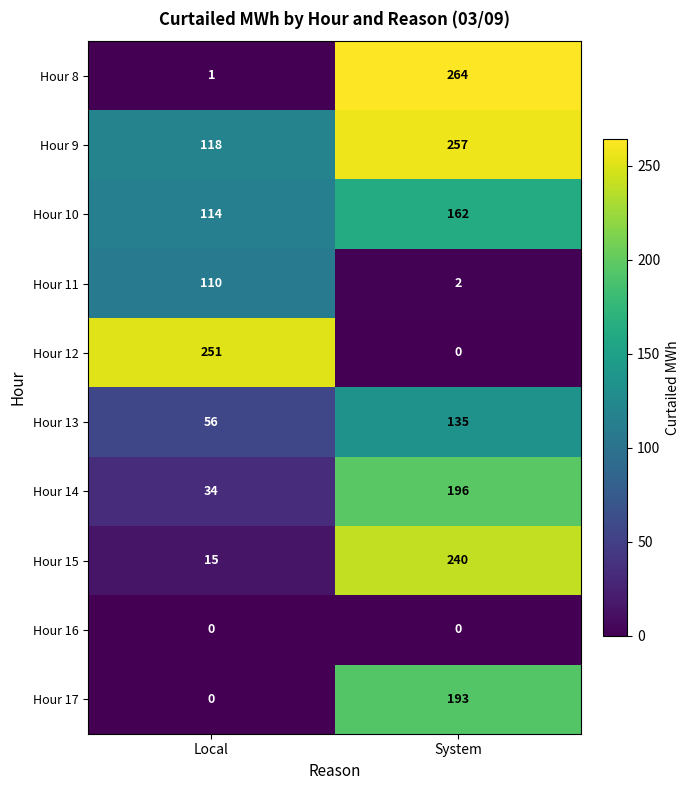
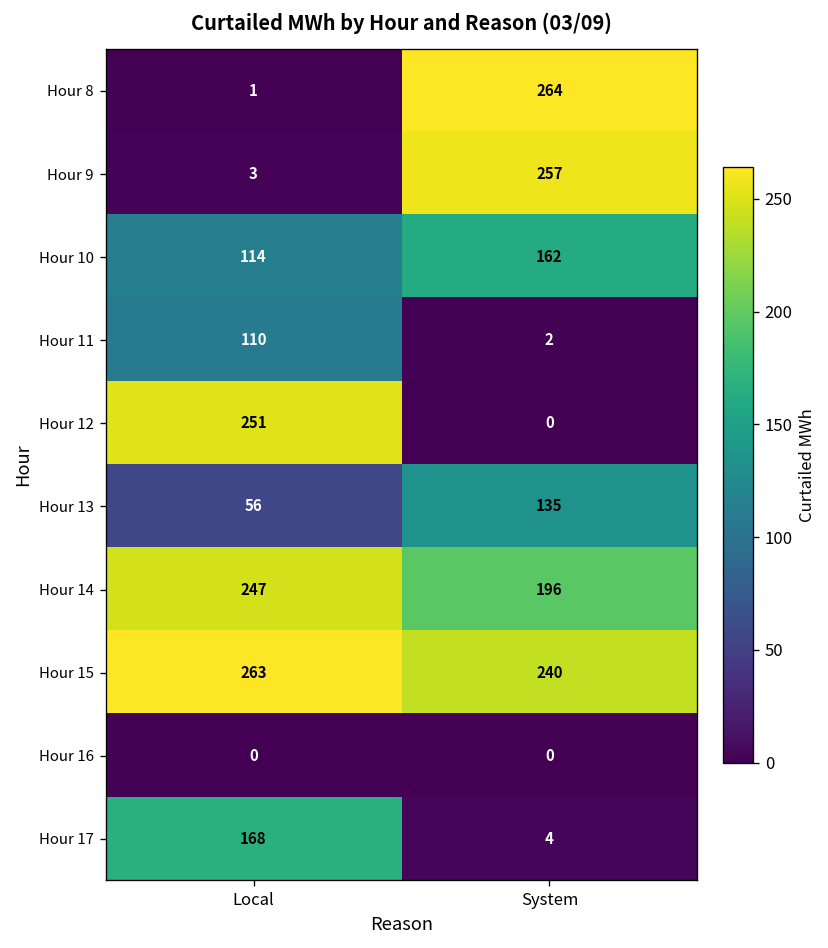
  {
    "Hour 8": {
      "Local": 1,
      "System": 264
    },
    "Hour 9": {
-     "Local": 118,
+     "Local": 3,
      "System": 257
    },
    "Hour 10": {
      "Local": 114,
      "System": 162
    },
    "Hour 11": {
      "Local": 110,
      "System": 2
    },
    "Hour 12": {
      "Local": 251,
      "System": 0
    },
    "Hour 13": {
      "Local": 56,
      "System": 135
    },
    "Hour 14": {
-     "Local": 34,
+     "Local": 247,
      "System": 196
    },
    "Hour 15": {
-     "Local": 15,
+     "Local": 263,
      "System": 240
    },
    "Hour 16": {
      "Local": 0,
      "System": 0
    },
    "Hour 17": {
-     "Local": 0,
-     "System": 193
+     "Local": 168,
+     "System": 4
    }
  }
